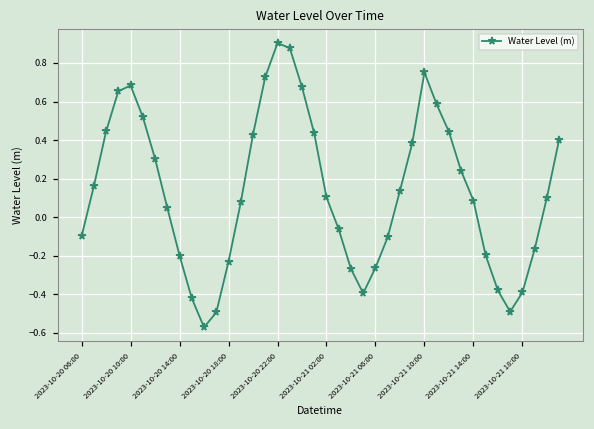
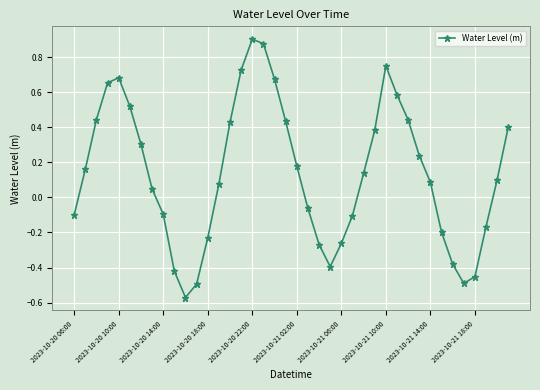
  {
    "2023-10-20 06:00": -0.10,
    "2023-10-20 10:00": 0.68,
-   "2023-10-20 14:00": -0.20,
+   "2023-10-20 14:00": -0.10,
    "2023-10-20 18:00": -0.23,
    "2023-10-20 22:00": 0.90,
-   "2023-10-21 02:00": 0.10,
+   "2023-10-21 02:00": 0.18,
    "2023-10-21 06:00": -0.26,
    "2023-10-21 10:00": 0.75,
    "2023-10-21 14:00": 0.09,
-   "2023-10-21 18:00": -0.39
+   "2023-10-21 18:00": -0.45
  }
